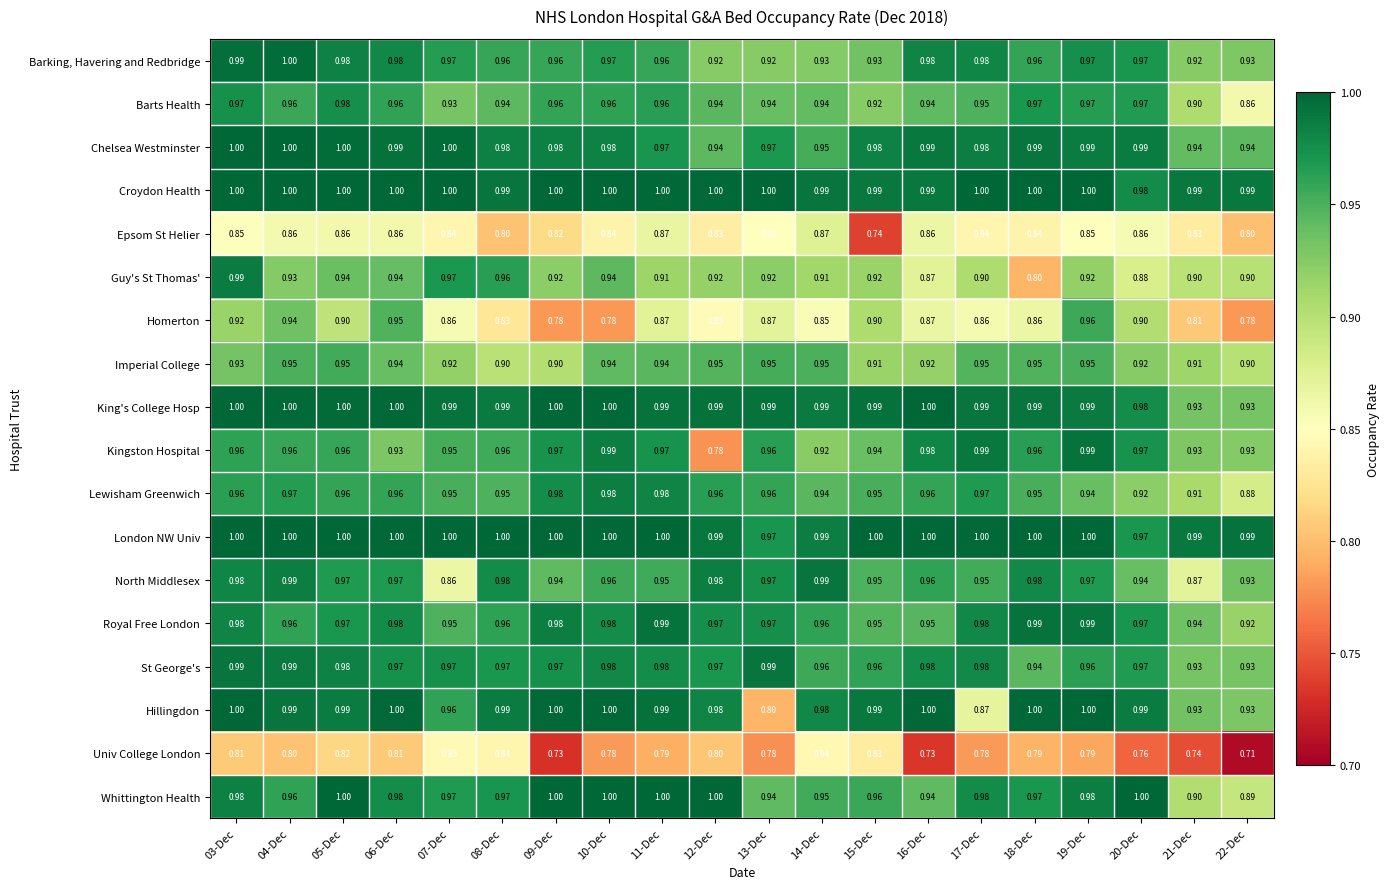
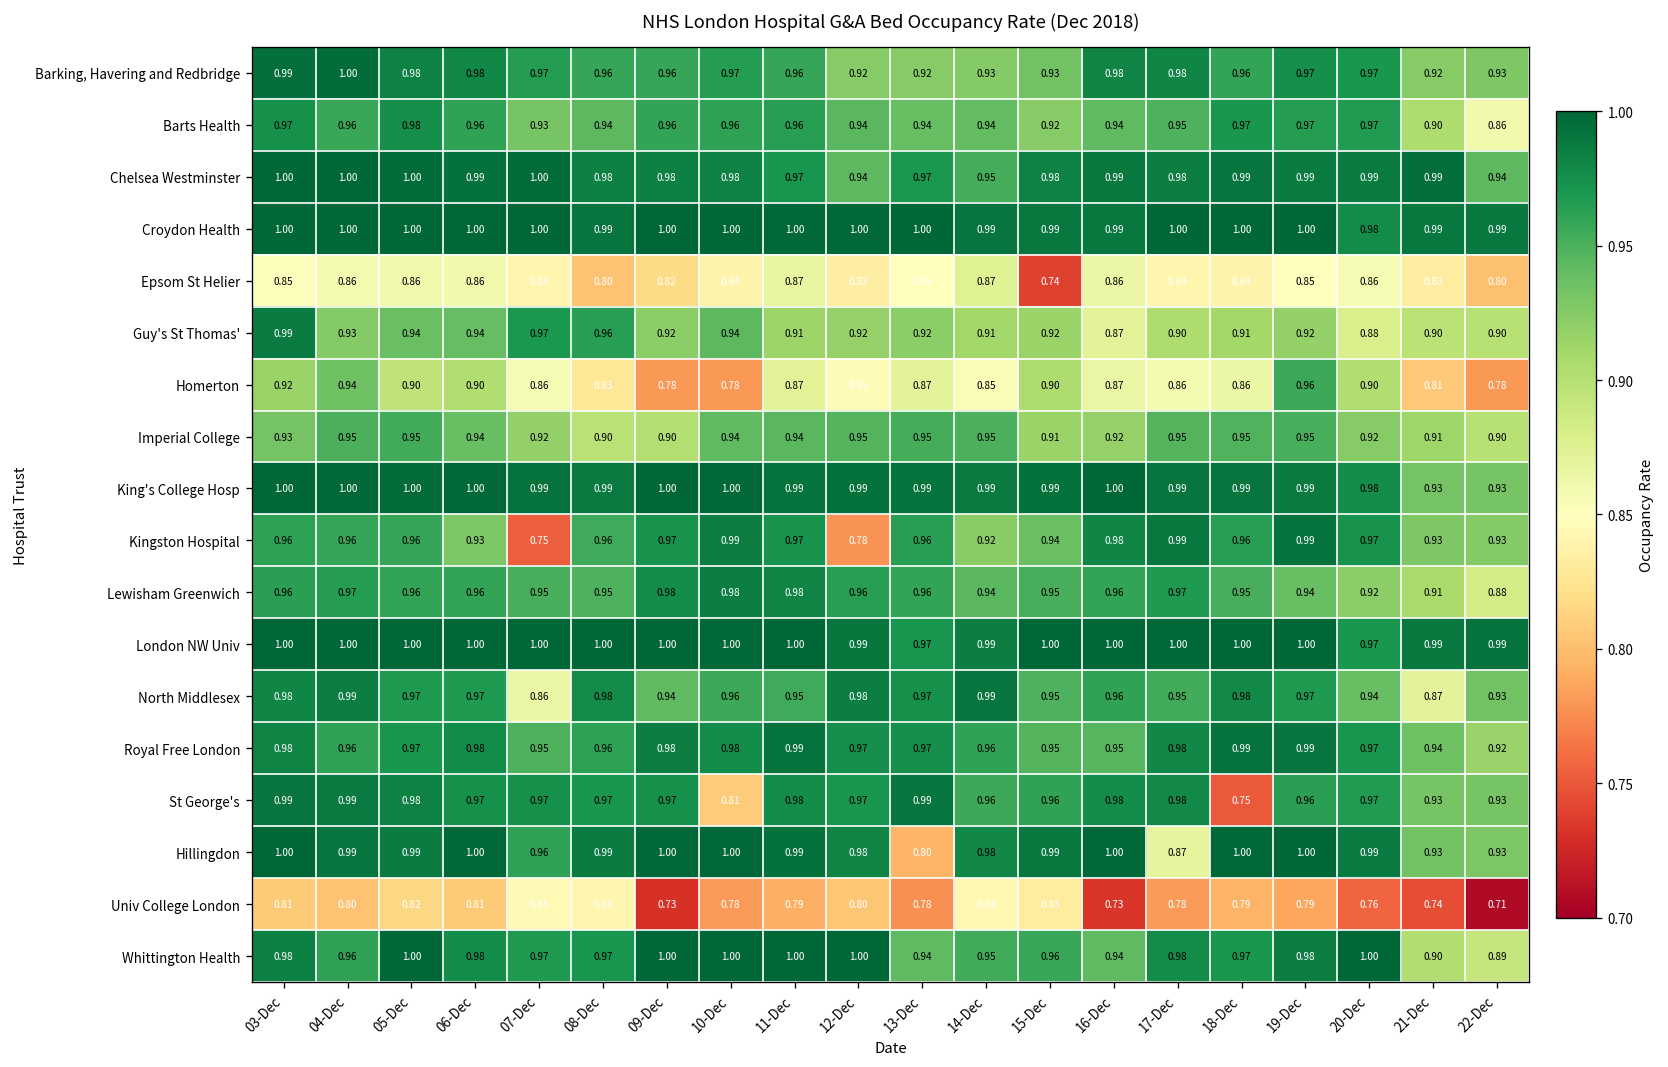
  {
    "Chelsea Westminster": {
      "03-Dec": 1.00,
      "04-Dec": 1.00,
      "05-Dec": 1.00,
      "06-Dec": 0.99,
      "07-Dec": 1.00,
      "08-Dec": 0.98,
      "09-Dec": 0.98,
      "10-Dec": 0.98,
      "11-Dec": 0.97,
      "12-Dec": 0.94,
      "13-Dec": 0.97,
      "14-Dec": 0.95,
      "15-Dec": 0.98,
      "16-Dec": 0.99,
      "17-Dec": 0.98,
      "18-Dec": 0.99,
      "19-Dec": 0.99,
      "20-Dec": 0.99,
-     "21-Dec": 0.94,
+     "21-Dec": 0.99,
      "22-Dec": 0.94
    },
    "Guy's St Thomas'": {
      "03-Dec": 0.99,
      "04-Dec": 0.93,
      "05-Dec": 0.94,
      "06-Dec": 0.94,
      "07-Dec": 0.97,
      "08-Dec": 0.96,
      "09-Dec": 0.92,
      "10-Dec": 0.94,
      "11-Dec": 0.91,
      "12-Dec": 0.92,
      "13-Dec": 0.92,
      "14-Dec": 0.91,
      "15-Dec": 0.92,
      "16-Dec": 0.87,
      "17-Dec": 0.90,
-     "18-Dec": 0.80,
+     "18-Dec": 0.91,
      "19-Dec": 0.92,
      "20-Dec": 0.88,
      "21-Dec": 0.90,
      "22-Dec": 0.90
    },
    "Homerton": {
      "03-Dec": 0.92,
      "04-Dec": 0.94,
      "05-Dec": 0.90,
-     "06-Dec": 0.95,
+     "06-Dec": 0.90,
      "07-Dec": 0.86,
      "08-Dec": 0.83,
      "09-Dec": 0.78,
      "10-Dec": 0.78,
      "11-Dec": 0.87,
      "12-Dec": 0.85,
      "13-Dec": 0.87,
      "14-Dec": 0.85,
      "15-Dec": 0.90,
      "16-Dec": 0.87,
      "17-Dec": 0.86,
      "18-Dec": 0.86,
      "19-Dec": 0.96,
      "20-Dec": 0.90,
      "21-Dec": 0.81,
      "22-Dec": 0.78
    },
    "Kingston Hospital": {
      "03-Dec": 0.96,
      "04-Dec": 0.96,
      "05-Dec": 0.96,
      "06-Dec": 0.93,
-     "07-Dec": 0.95,
+     "07-Dec": 0.75,
      "08-Dec": 0.96,
      "09-Dec": 0.97,
      "10-Dec": 0.99,
      "11-Dec": 0.97,
      "12-Dec": 0.78,
      "13-Dec": 0.96,
      "14-Dec": 0.92,
      "15-Dec": 0.94,
      "16-Dec": 0.98,
      "17-Dec": 0.99,
      "18-Dec": 0.96,
      "19-Dec": 0.99,
      "20-Dec": 0.97,
      "21-Dec": 0.93,
      "22-Dec": 0.93
    },
    "St George's": {
      "03-Dec": 0.99,
      "04-Dec": 0.99,
      "05-Dec": 0.98,
      "06-Dec": 0.97,
      "07-Dec": 0.97,
      "08-Dec": 0.97,
      "09-Dec": 0.97,
-     "10-Dec": 0.98,
+     "10-Dec": 0.81,
      "11-Dec": 0.98,
      "12-Dec": 0.97,
      "13-Dec": 0.99,
      "14-Dec": 0.96,
      "15-Dec": 0.96,
      "16-Dec": 0.98,
      "17-Dec": 0.98,
-     "18-Dec": 0.94,
+     "18-Dec": 0.75,
      "19-Dec": 0.96,
      "20-Dec": 0.97,
      "21-Dec": 0.93,
      "22-Dec": 0.93
    }
  }
